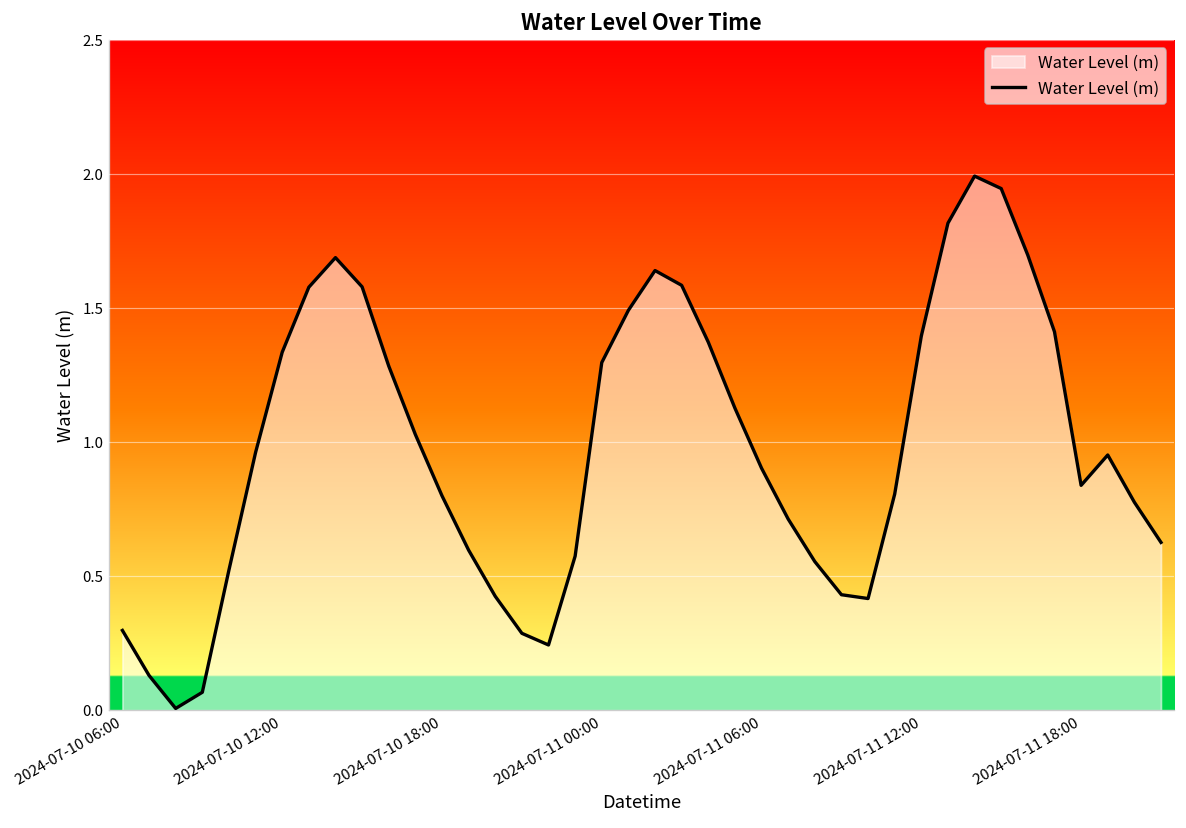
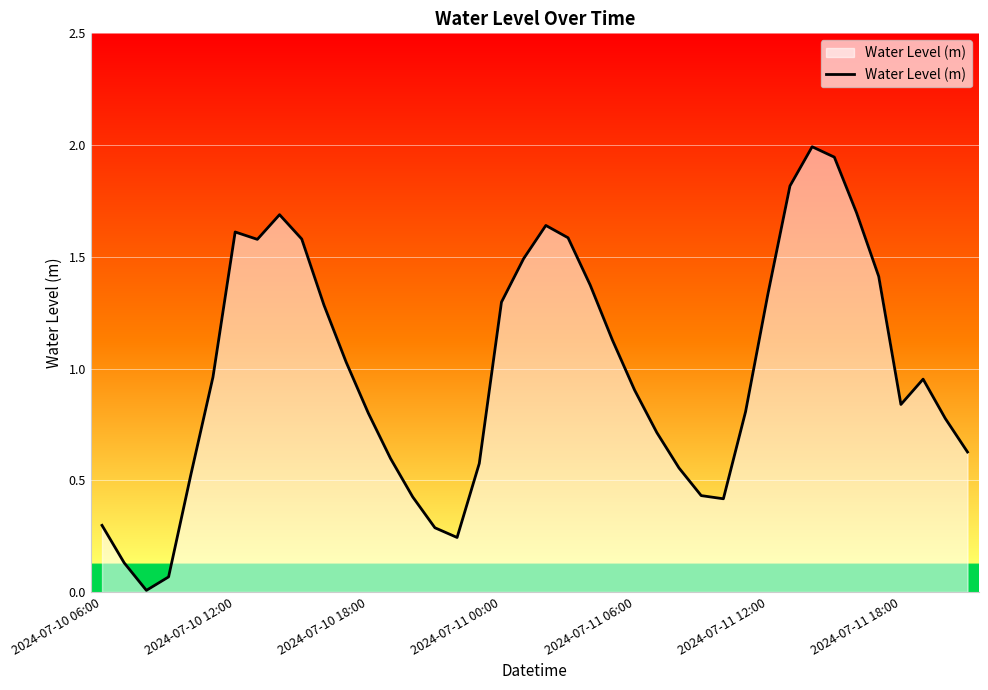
  {
    "2024-07-10 06:00": 0.30,
-   "2024-07-10 12:00": 1.34,
+   "2024-07-10 12:00": 1.61,
    "2024-07-10 18:00": 0.80,
    "2024-07-11 00:00": 1.30,
    "2024-07-11 06:00": 0.90,
-   "2024-07-11 12:00": 1.40,
+   "2024-07-11 12:00": 1.33,
    "2024-07-11 18:00": 0.84
  }
